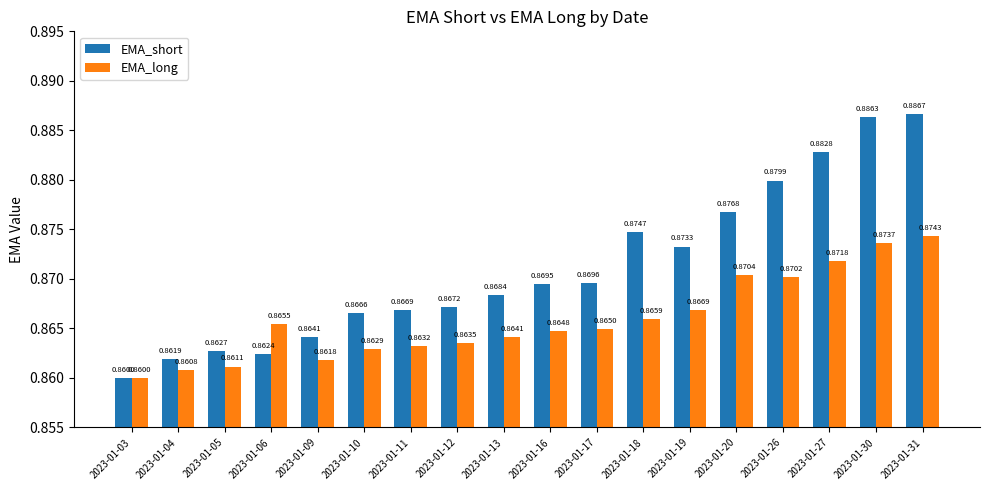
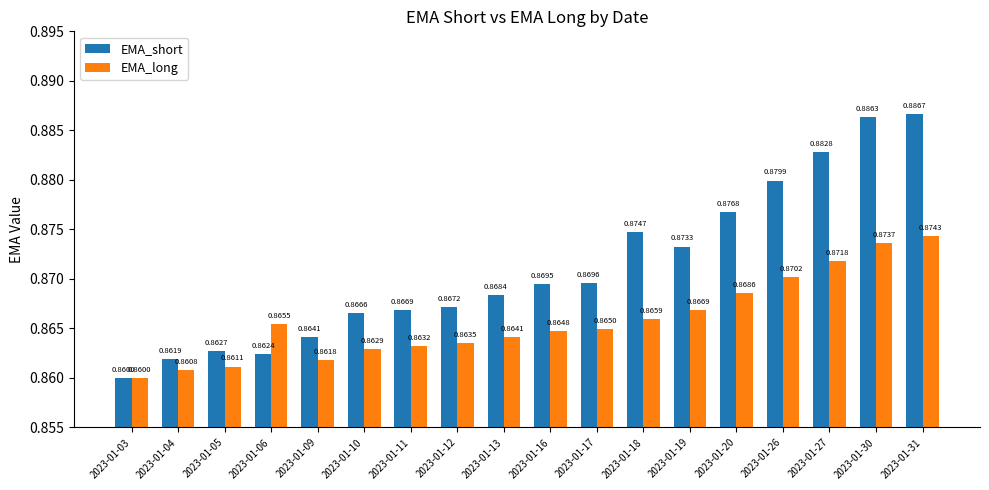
  {
    "EMA_short": {
      "2023-01-04": 0.8619,
      "2023-01-05": 0.8627,
      "2023-01-06": 0.8624,
      "2023-01-09": 0.8641,
      "2023-01-10": 0.8666,
      "2023-01-11": 0.8669,
      "2023-01-12": 0.8672,
      "2023-01-13": 0.8684,
      "2023-01-16": 0.8695,
      "2023-01-17": 0.8696,
      "2023-01-18": 0.8747,
      "2023-01-19": 0.8733,
      "2023-01-20": 0.8768,
      "2023-01-26": 0.8799,
      "2023-01-27": 0.8828,
      "2023-01-30": 0.8863,
      "2023-01-31": 0.8867
    },
    "EMA_long": {
      "2023-01-04": 0.8608,
      "2023-01-05": 0.8611,
      "2023-01-06": 0.8655,
      "2023-01-09": 0.8618,
      "2023-01-10": 0.8629,
      "2023-01-11": 0.8632,
      "2023-01-12": 0.8635,
      "2023-01-13": 0.8641,
      "2023-01-16": 0.8648,
      "2023-01-17": 0.8650,
      "2023-01-18": 0.8659,
      "2023-01-19": 0.8669,
-     "2023-01-20": 0.8704,
+     "2023-01-20": 0.8686,
      "2023-01-26": 0.8702,
      "2023-01-27": 0.8718,
      "2023-01-30": 0.8737,
      "2023-01-31": 0.8743
    }
  }
